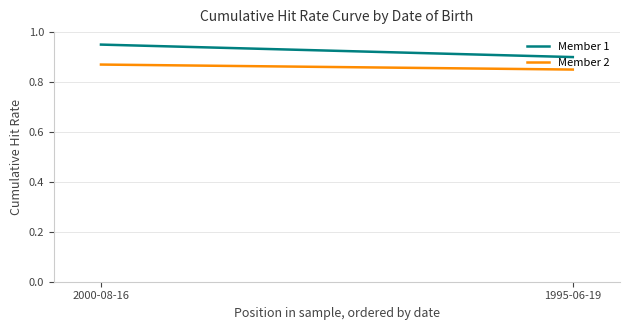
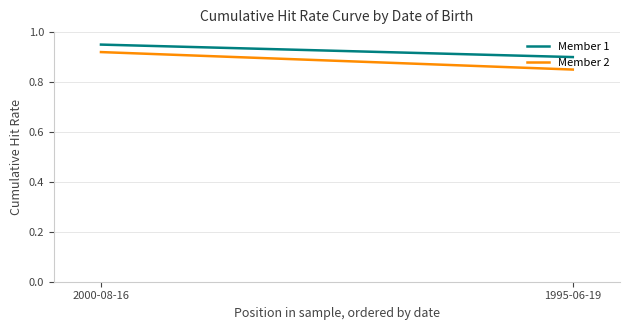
  {
    "Member 1": {
      "2000-08-16": 0.95,
      "1995-06-19": 0.90
    },
    "Member 2": {
-     "2000-08-16": 0.87,
+     "2000-08-16": 0.92,
      "1995-06-19": 0.85
    }
  }
